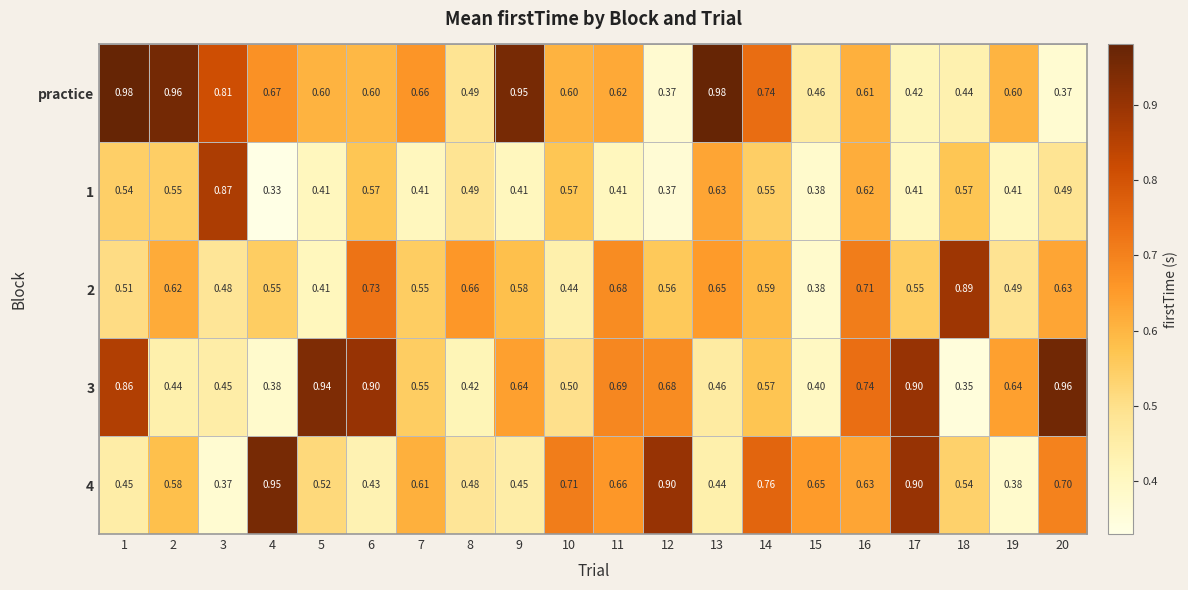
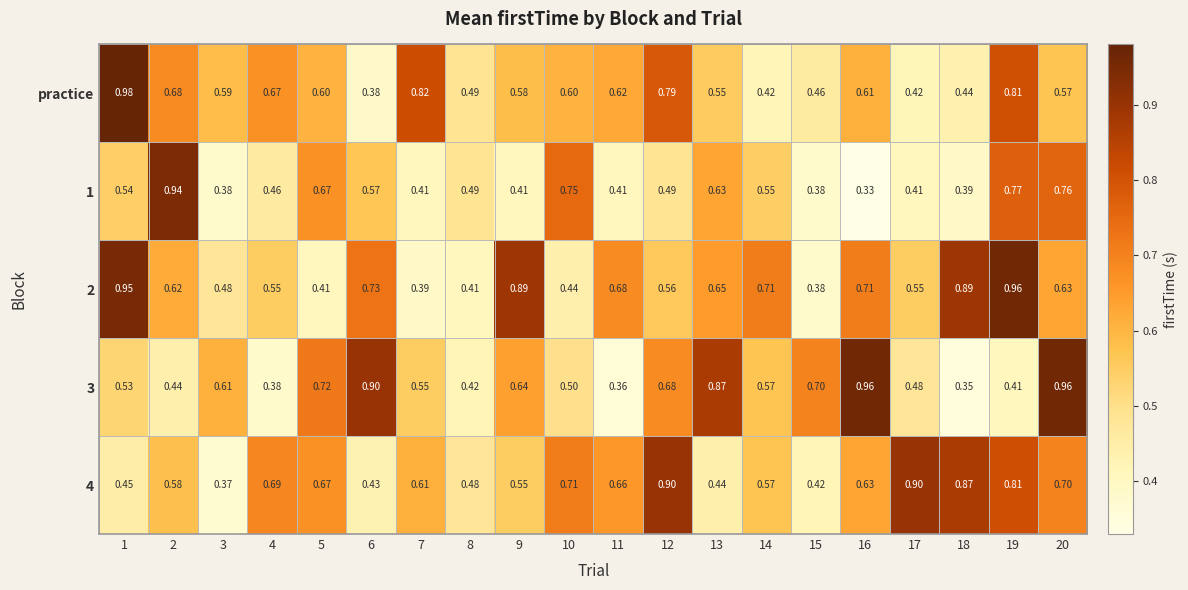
  {
    "practice": {
      "1": 0.98,
-     "2": 0.96,
-     "3": 0.81,
+     "2": 0.68,
+     "3": 0.59,
      "4": 0.67,
      "5": 0.60,
-     "6": 0.60,
-     "7": 0.66,
+     "6": 0.38,
+     "7": 0.82,
      "8": 0.49,
-     "9": 0.95,
+     "9": 0.58,
      "10": 0.60,
      "11": 0.62,
-     "12": 0.37,
-     "13": 0.98,
-     "14": 0.74,
+     "12": 0.79,
+     "13": 0.55,
+     "14": 0.42,
      "15": 0.46,
      "16": 0.61,
      "17": 0.42,
      "18": 0.44,
-     "19": 0.60,
-     "20": 0.37
+     "19": 0.81,
+     "20": 0.57
    },
    "1": {
      "1": 0.54,
-     "2": 0.55,
-     "3": 0.87,
-     "4": 0.33,
-     "5": 0.41,
+     "2": 0.94,
+     "3": 0.38,
+     "4": 0.46,
+     "5": 0.67,
      "6": 0.57,
      "7": 0.41,
      "8": 0.49,
      "9": 0.41,
-     "10": 0.57,
+     "10": 0.75,
      "11": 0.41,
-     "12": 0.37,
+     "12": 0.49,
      "13": 0.63,
      "14": 0.55,
      "15": 0.38,
-     "16": 0.62,
+     "16": 0.33,
      "17": 0.41,
-     "18": 0.57,
-     "19": 0.41,
-     "20": 0.49
+     "18": 0.39,
+     "19": 0.77,
+     "20": 0.76
    },
    "2": {
-     "1": 0.51,
+     "1": 0.95,
      "2": 0.62,
      "3": 0.48,
      "4": 0.55,
      "5": 0.41,
      "6": 0.73,
-     "7": 0.55,
-     "8": 0.66,
-     "9": 0.58,
+     "7": 0.39,
+     "8": 0.41,
+     "9": 0.89,
      "10": 0.44,
      "11": 0.68,
      "12": 0.56,
      "13": 0.65,
-     "14": 0.59,
+     "14": 0.71,
      "15": 0.38,
      "16": 0.71,
      "17": 0.55,
      "18": 0.89,
-     "19": 0.49,
+     "19": 0.96,
      "20": 0.63
    },
    "3": {
-     "1": 0.86,
+     "1": 0.53,
      "2": 0.44,
-     "3": 0.45,
+     "3": 0.61,
      "4": 0.38,
-     "5": 0.94,
+     "5": 0.72,
      "6": 0.90,
      "7": 0.55,
      "8": 0.42,
      "9": 0.64,
      "10": 0.50,
-     "11": 0.69,
+     "11": 0.36,
      "12": 0.68,
-     "13": 0.46,
+     "13": 0.87,
      "14": 0.57,
-     "15": 0.40,
-     "16": 0.74,
-     "17": 0.90,
+     "15": 0.70,
+     "16": 0.96,
+     "17": 0.48,
      "18": 0.35,
-     "19": 0.64,
+     "19": 0.41,
      "20": 0.96
    },
    "4": {
      "1": 0.45,
      "2": 0.58,
      "3": 0.37,
-     "4": 0.95,
-     "5": 0.52,
+     "4": 0.69,
+     "5": 0.67,
      "6": 0.43,
      "7": 0.61,
      "8": 0.48,
-     "9": 0.45,
+     "9": 0.55,
      "10": 0.71,
      "11": 0.66,
      "12": 0.90,
      "13": 0.44,
-     "14": 0.76,
-     "15": 0.65,
+     "14": 0.57,
+     "15": 0.42,
      "16": 0.63,
      "17": 0.90,
-     "18": 0.54,
-     "19": 0.38,
+     "18": 0.87,
+     "19": 0.81,
      "20": 0.70
    }
  }
